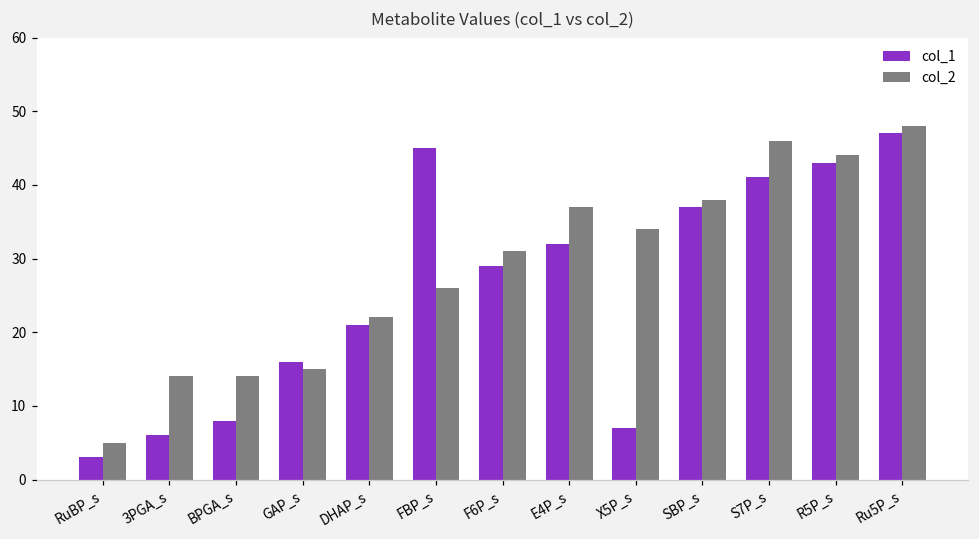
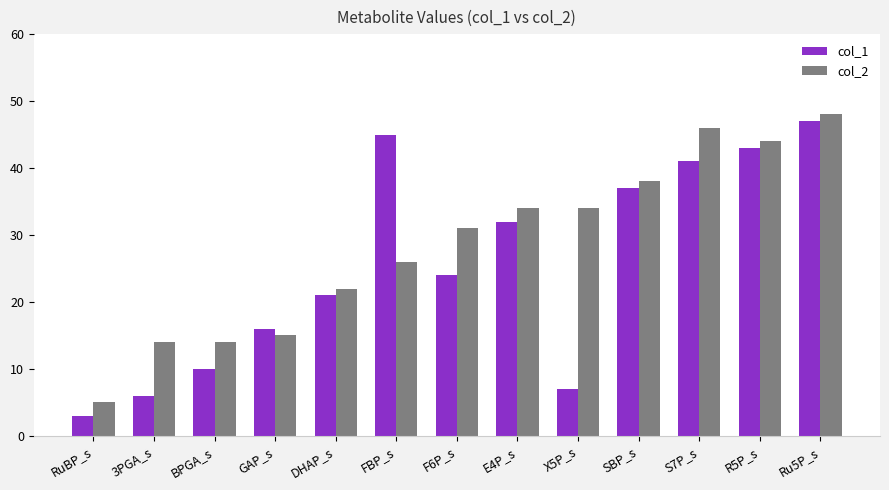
  {
    "col_1": {
      "RuBP_s": 3,
      "3PGA_s": 6,
-     "BPGA_s": 8,
+     "BPGA_s": 10,
      "GAP_s": 16,
      "DHAP_s": 21,
      "FBP_s": 45,
-     "F6P_s": 29,
+     "F6P_s": 24,
      "E4P_s": 32,
      "X5P_s": 7,
      "SBP_s": 37,
      "S7P_s": 41,
      "R5P_s": 43,
      "Ru5P_s": 47
    },
    "col_2": {
      "RuBP_s": 5,
      "3PGA_s": 14,
      "BPGA_s": 14,
      "GAP_s": 15,
      "DHAP_s": 22,
      "FBP_s": 26,
      "F6P_s": 31,
-     "E4P_s": 37,
+     "E4P_s": 34,
      "X5P_s": 34,
      "SBP_s": 38,
      "S7P_s": 46,
      "R5P_s": 44,
      "Ru5P_s": 48
    }
  }
